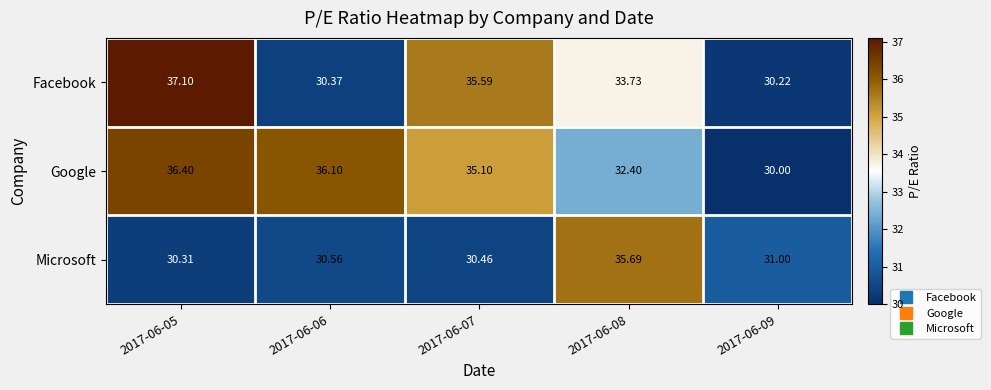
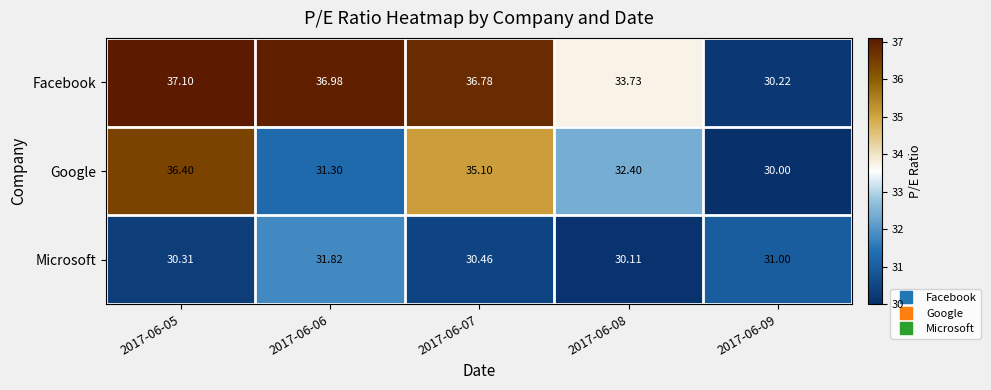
  {
    "Facebook": {
      "2017-06-05": 37.10,
-     "2017-06-06": 30.37,
-     "2017-06-07": 35.59,
+     "2017-06-06": 36.98,
+     "2017-06-07": 36.78,
      "2017-06-08": 33.73,
      "2017-06-09": 30.22
    },
    "Google": {
      "2017-06-05": 36.40,
-     "2017-06-06": 36.10,
+     "2017-06-06": 31.30,
      "2017-06-07": 35.10,
      "2017-06-08": 32.40,
      "2017-06-09": 30.00
    },
    "Microsoft": {
      "2017-06-05": 30.31,
-     "2017-06-06": 30.56,
+     "2017-06-06": 31.82,
      "2017-06-07": 30.46,
-     "2017-06-08": 35.69,
+     "2017-06-08": 30.11,
      "2017-06-09": 31.00
    }
  }
